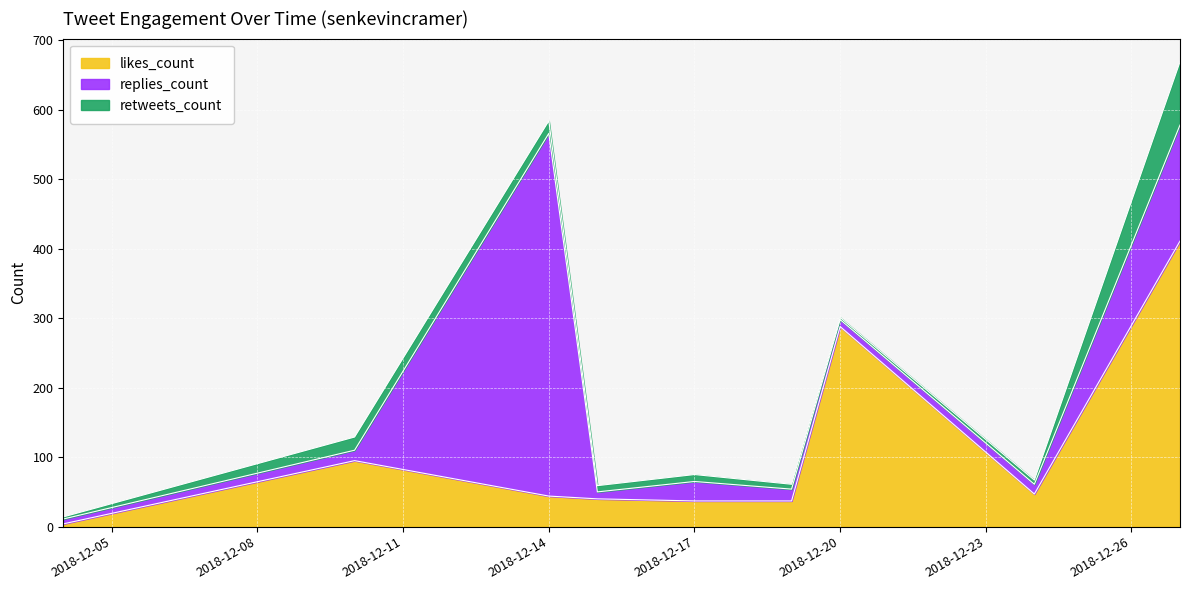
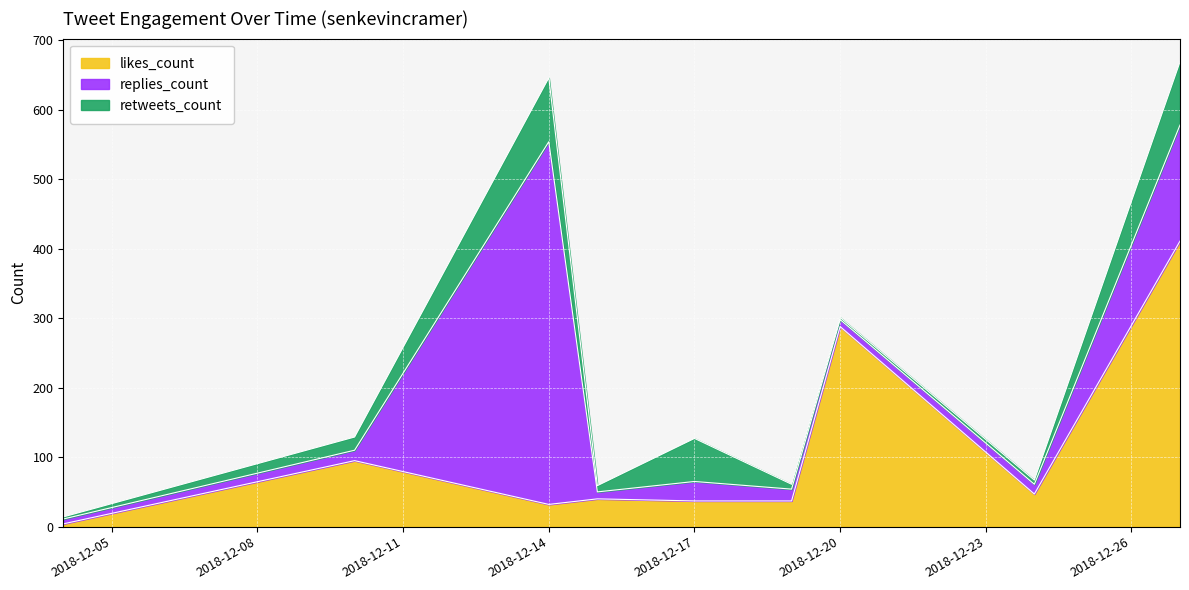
  {
    "likes_count": {
-     "2018-12-14": 40,
+     "2018-12-14": 30,
      "2018-12-17": 40,
      "2018-12-20": 290
    },
    "replies_count": {
      "2018-12-14": 520,
      "2018-12-17": 30
    },
    "retweets_count": {
-     "2018-12-14": 20,
-     "2018-12-17": 10
+     "2018-12-14": 90,
+     "2018-12-17": 60
    }
  }
